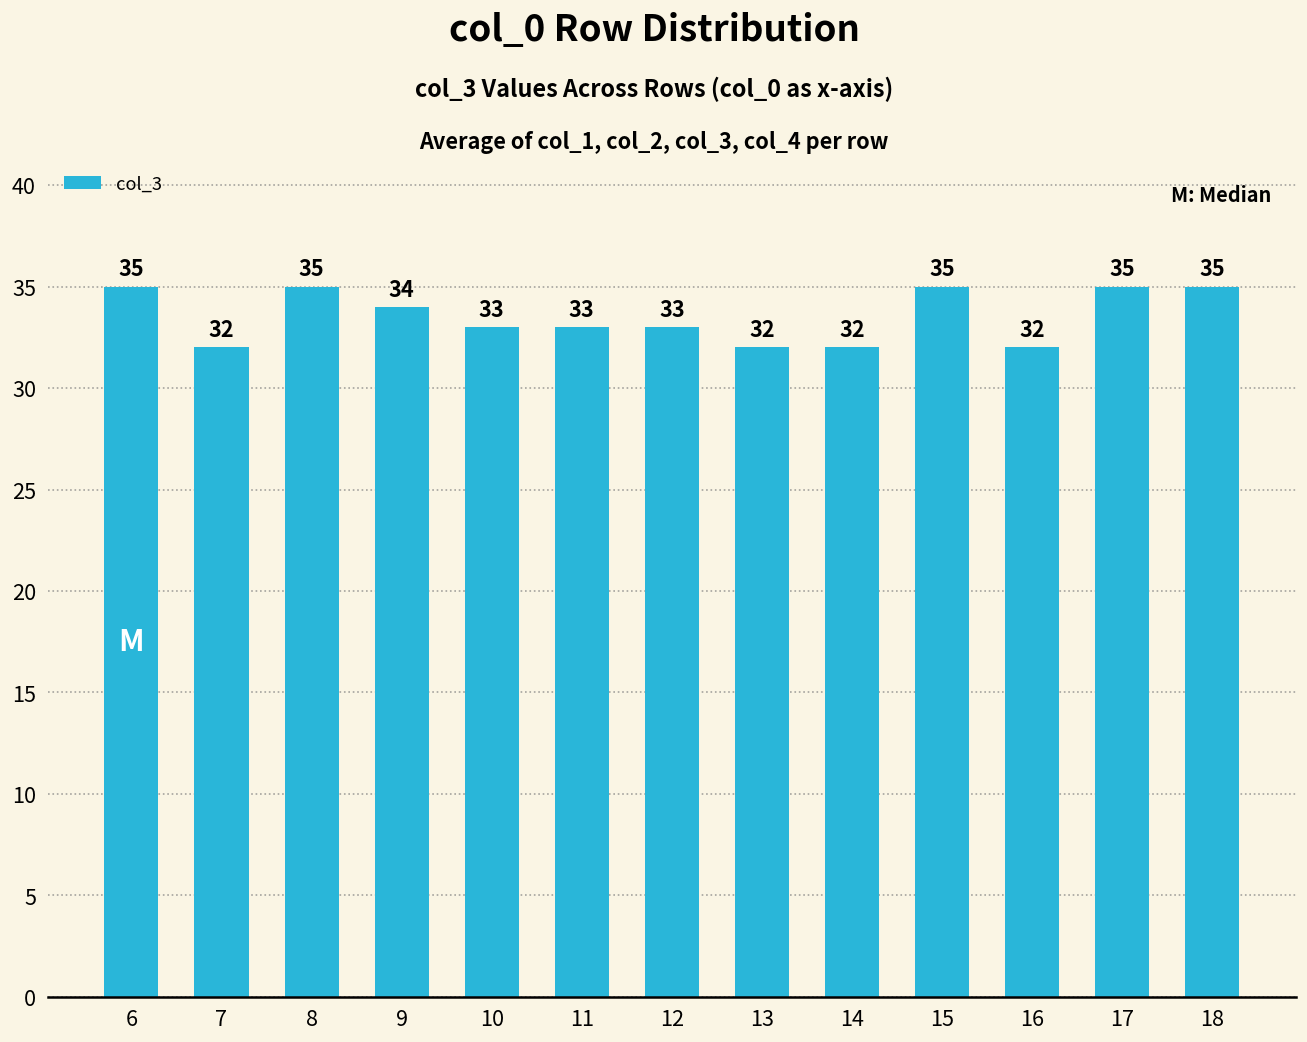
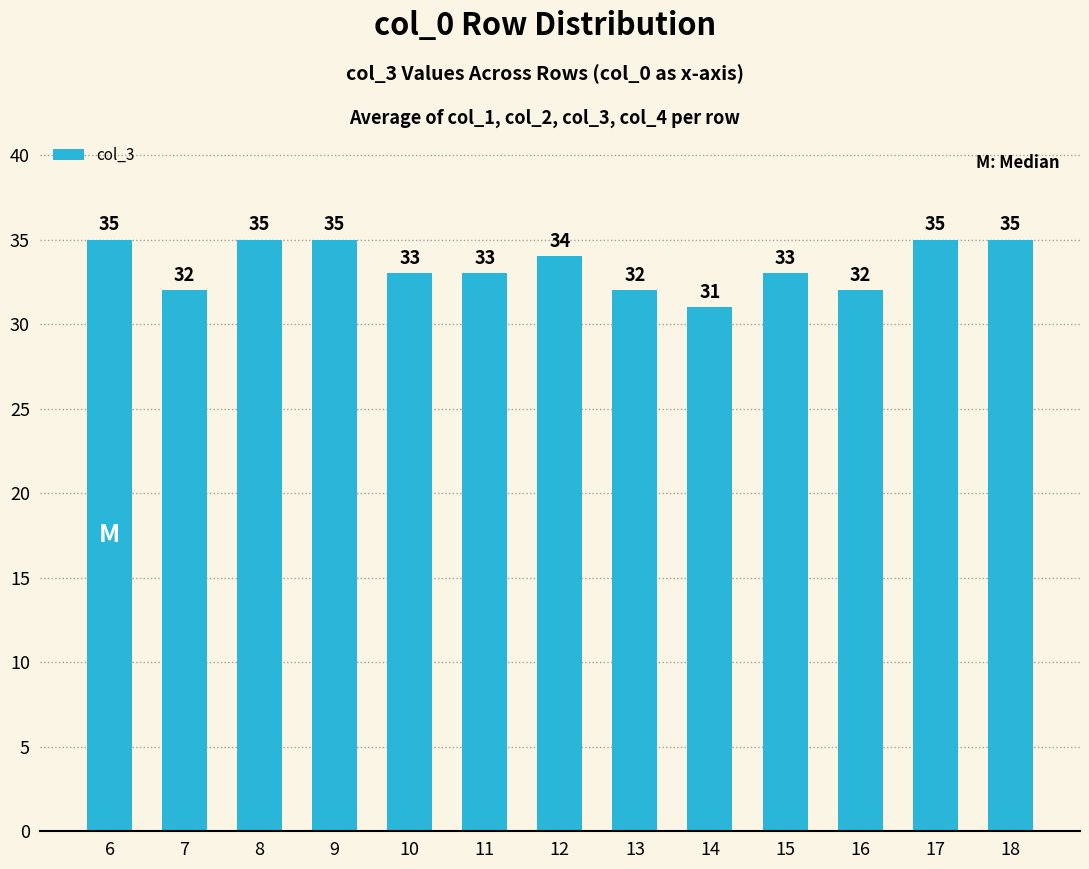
  {
    "6": 35,
    "7": 32,
    "8": 35,
-   "9": 34,
+   "9": 35,
    "10": 33,
    "11": 33,
-   "12": 33,
+   "12": 34,
    "13": 32,
-   "14": 32,
-   "15": 35,
+   "14": 31,
+   "15": 33,
    "16": 32,
    "17": 35,
    "18": 35
  }
